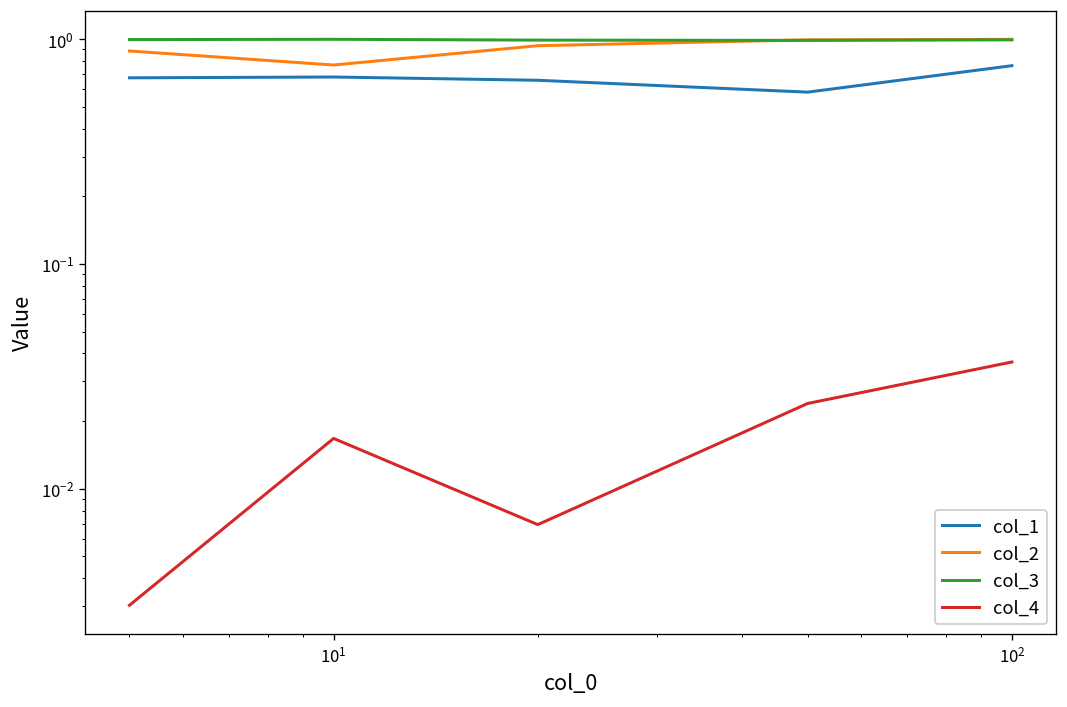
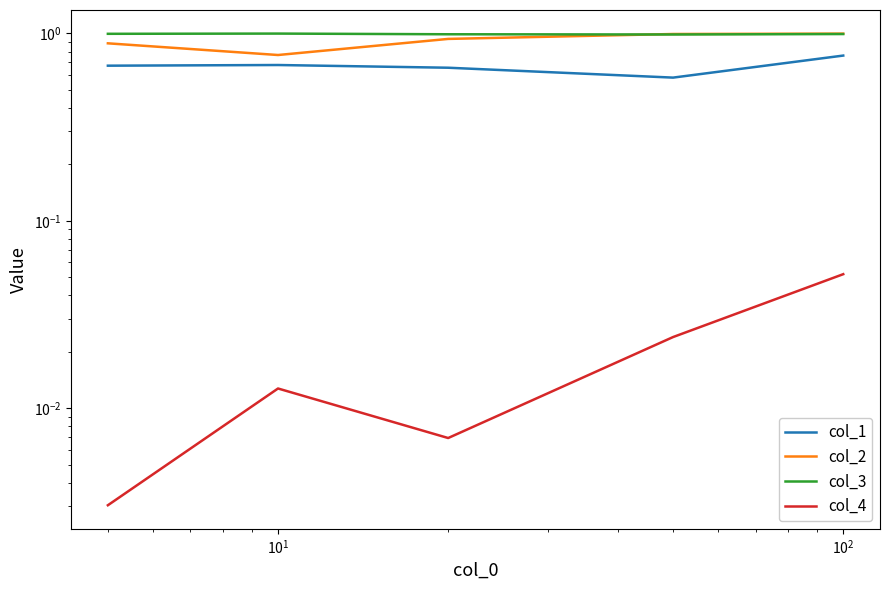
  {
    "col_1": {
      "10^1": 0.68,
      "10^2": 0.76
    },
    "col_2": {
      "10^1": 0.77
    },
    "col_3": {
      "10^1": 1.0
    },
    "col_4": {
-     "10^1": 0.017,
-     "10^2": 0.037
+     "10^1": 0.013,
+     "10^2": 0.052
    }
  }
